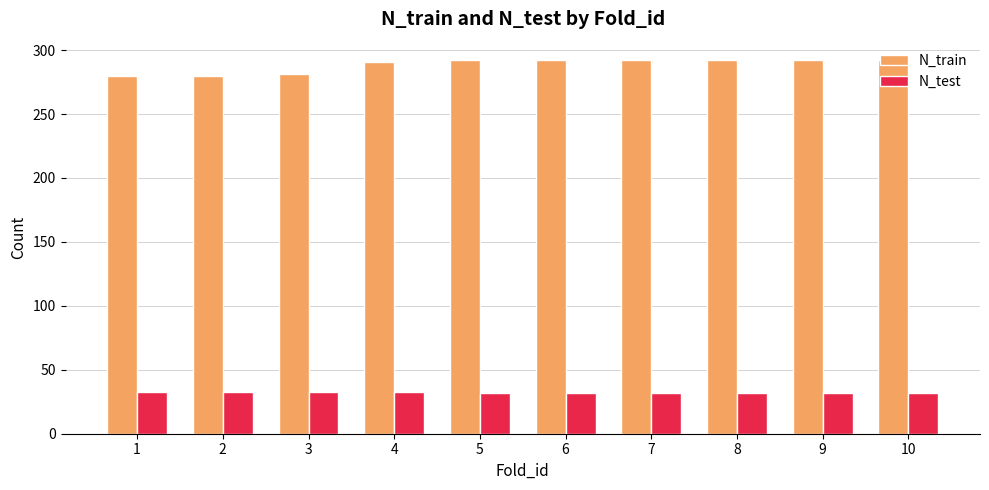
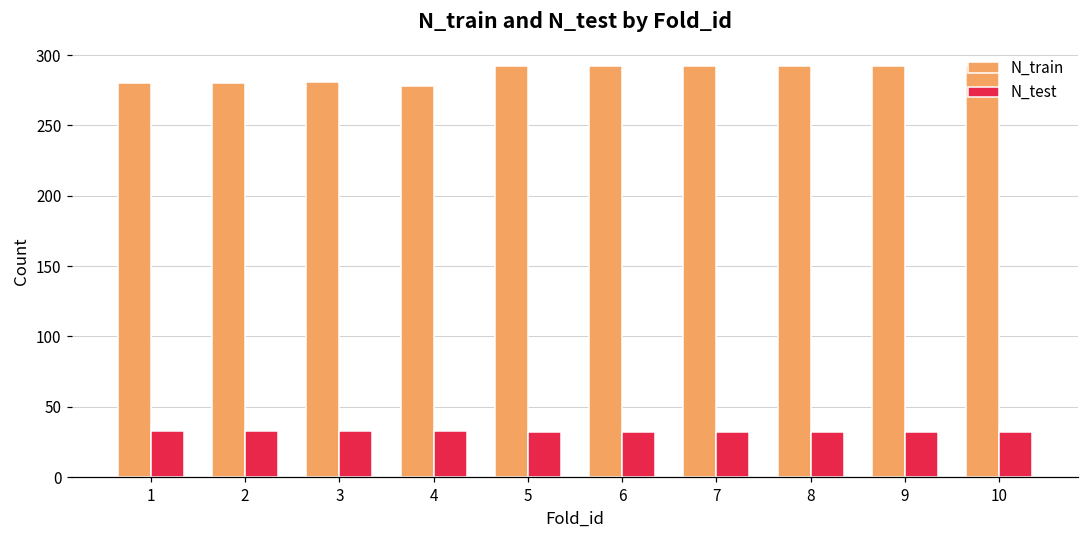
  {
    "N_train": {
      "1": 280,
      "2": 280,
      "3": 281,
-     "4": 291,
+     "4": 278,
      "5": 292,
      "6": 292,
      "7": 292,
      "8": 292,
      "9": 292,
      "10": 292
    },
    "N_test": {
      "1": 33,
      "2": 33,
      "3": 33,
      "4": 33,
      "5": 32,
      "6": 32,
      "7": 32,
      "8": 32,
      "9": 32,
      "10": 32
    }
  }
